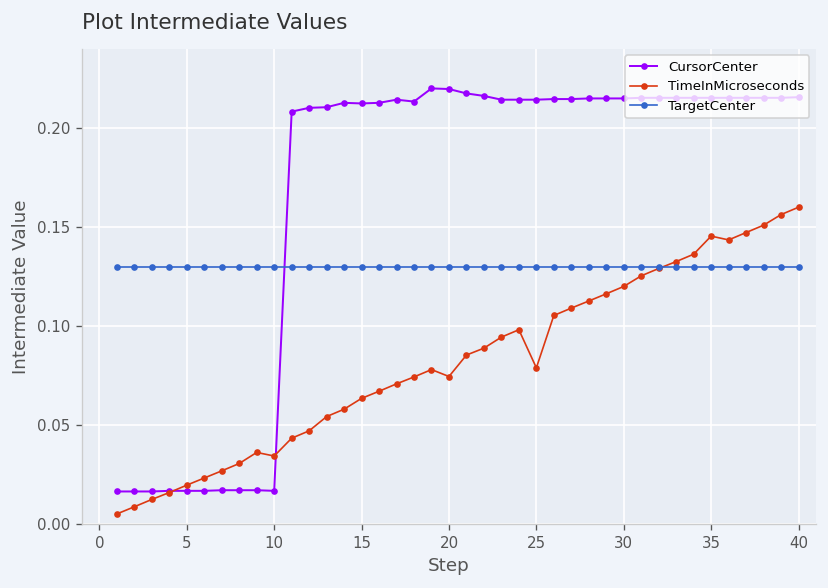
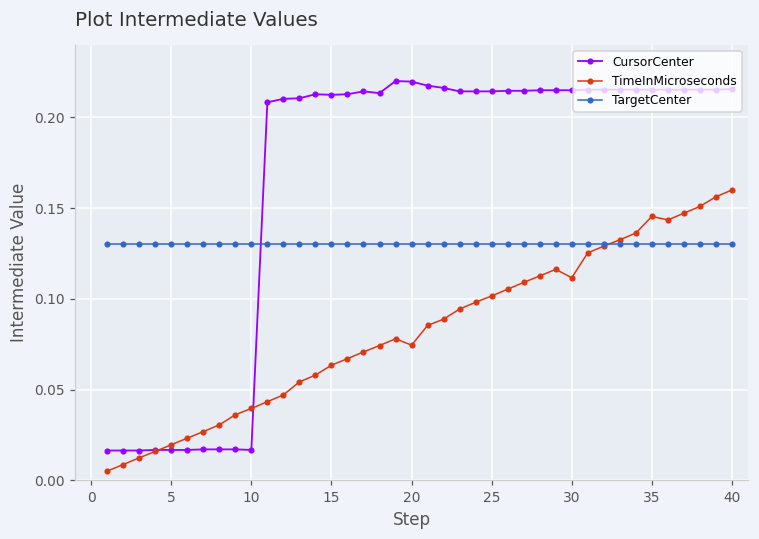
  {
    "CursorCenter": {
      "5": 0.017,
      "10": 0.017,
      "15": 0.212,
      "20": 0.220,
      "25": 0.214,
      "30": 0.215
    },
    "TimeInMicroseconds": {
      "5": 0.020,
-     "10": 0.034,
+     "10": 0.040,
      "15": 0.063,
      "20": 0.075,
-     "25": 0.079,
-     "30": 0.120,
+     "25": 0.102,
+     "30": 0.112,
      "35": 0.145,
      "40": 0.160
    },
    "TargetCenter": {
      "5": 0.130,
      "10": 0.130,
      "15": 0.130,
      "20": 0.130,
      "25": 0.130,
      "30": 0.130,
      "35": 0.130,
      "40": 0.130
    }
  }
